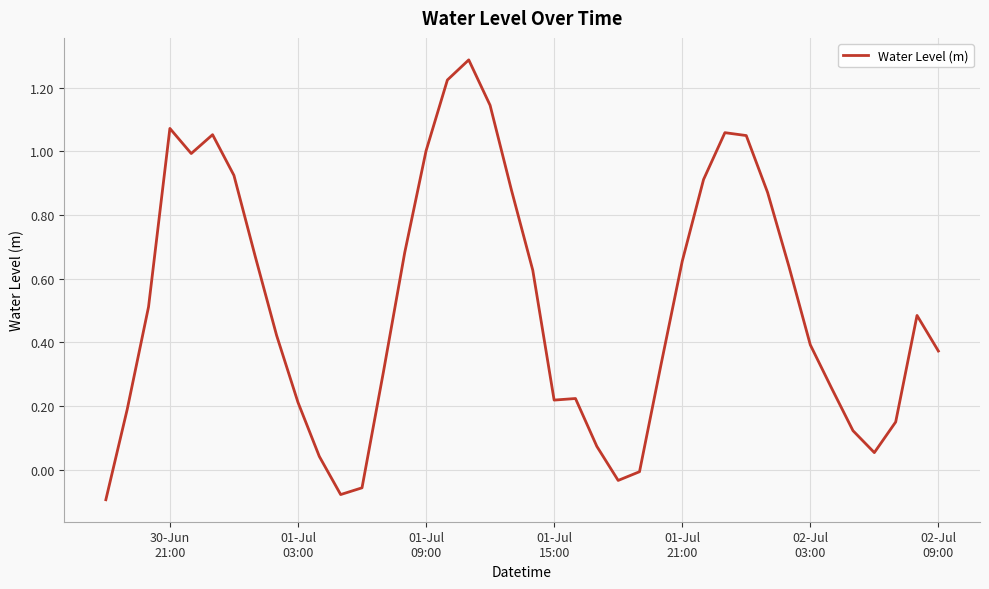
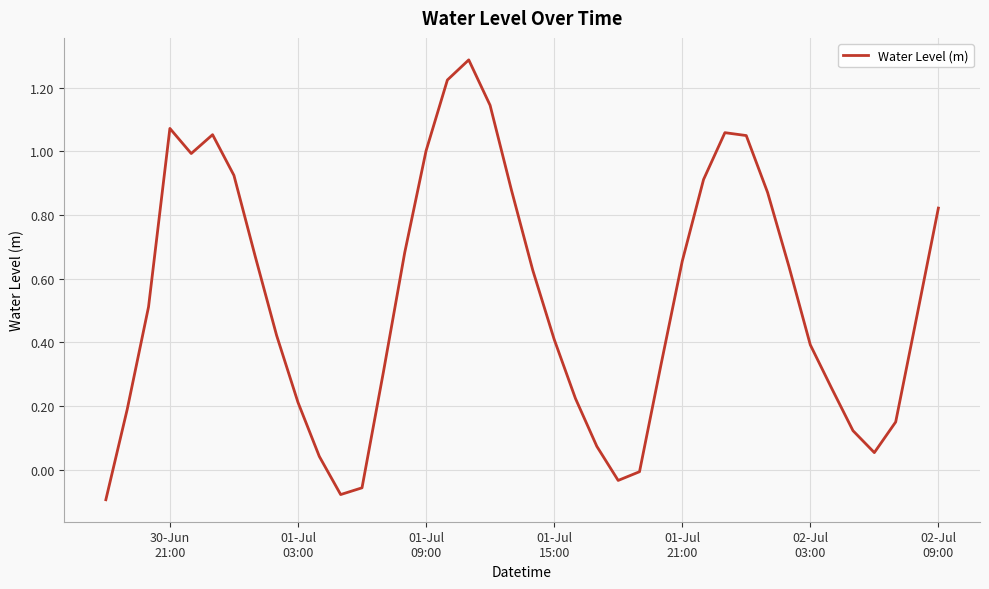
  {
    "30-Jun 21:00": 1.07,
    "01-Jul 03:00": 0.21,
    "01-Jul 09:00": 1.00,
-   "01-Jul 15:00": 0.22,
+   "01-Jul 15:00": 0.41,
    "01-Jul 21:00": 0.65,
    "02-Jul 03:00": 0.39,
-   "02-Jul 09:00": 0.37
+   "02-Jul 09:00": 0.82
  }
